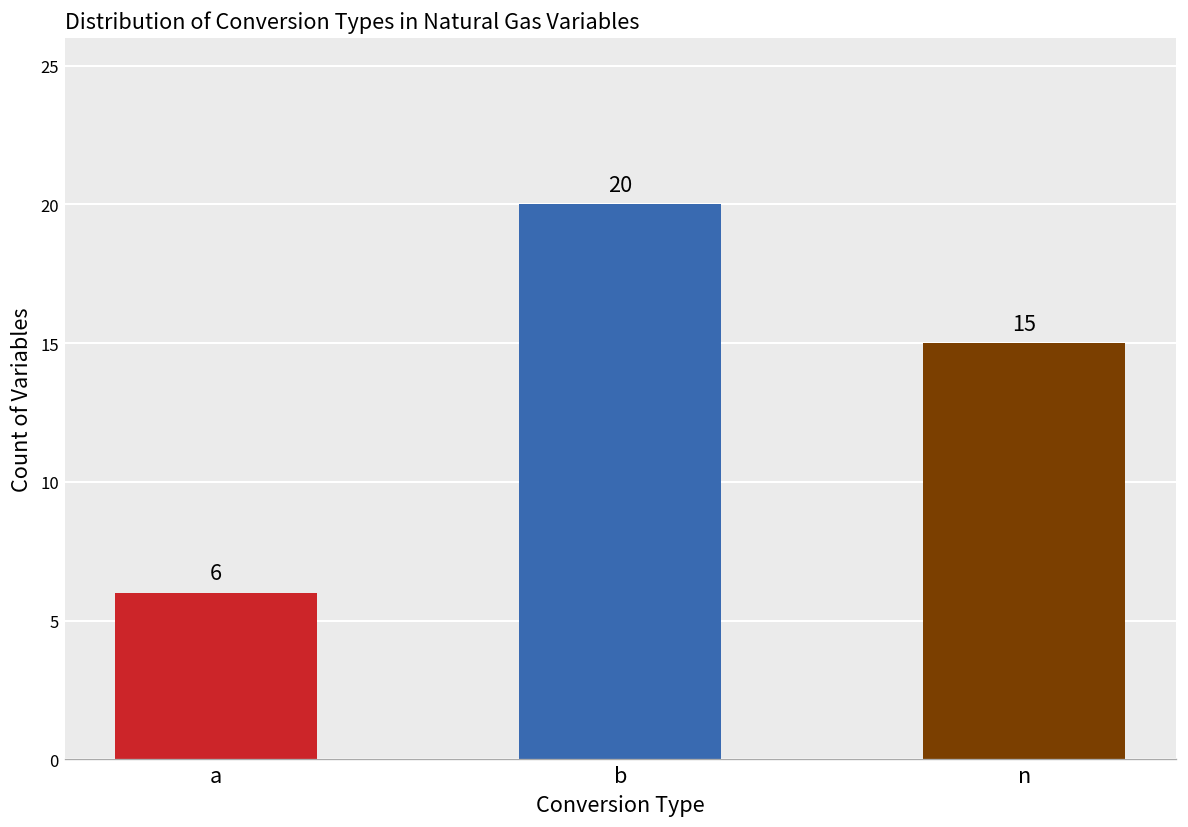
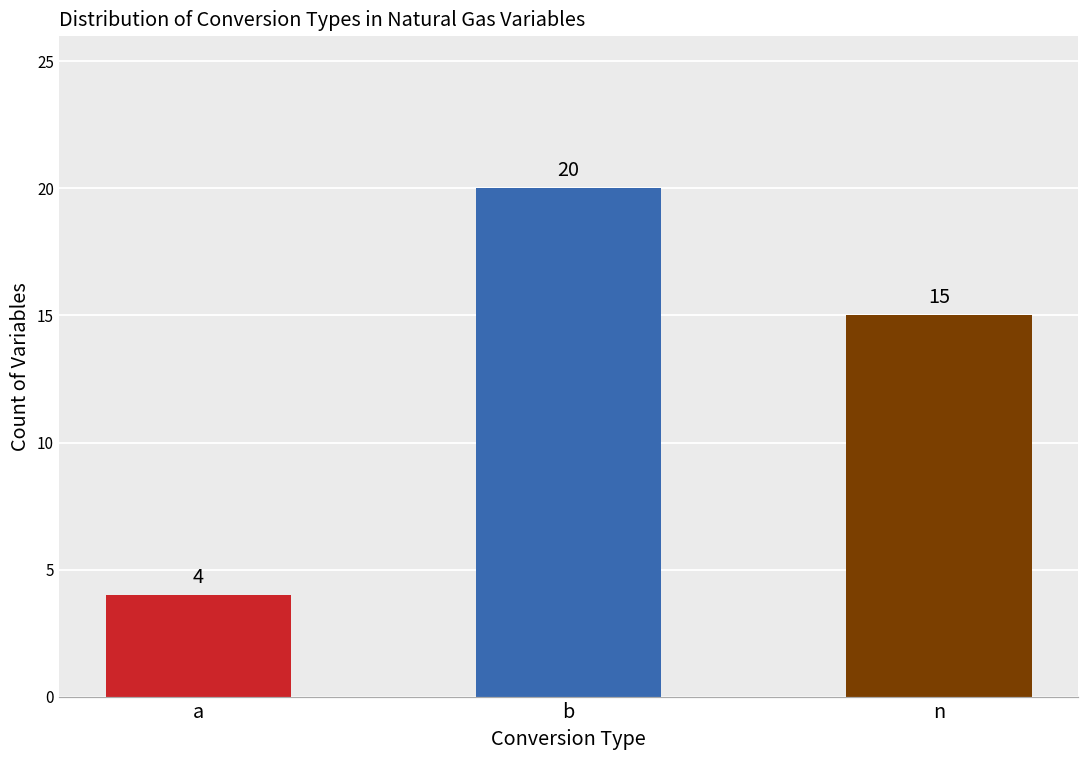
  {
-   "a": 6,
+   "a": 4,
    "b": 20,
    "n": 15
  }
